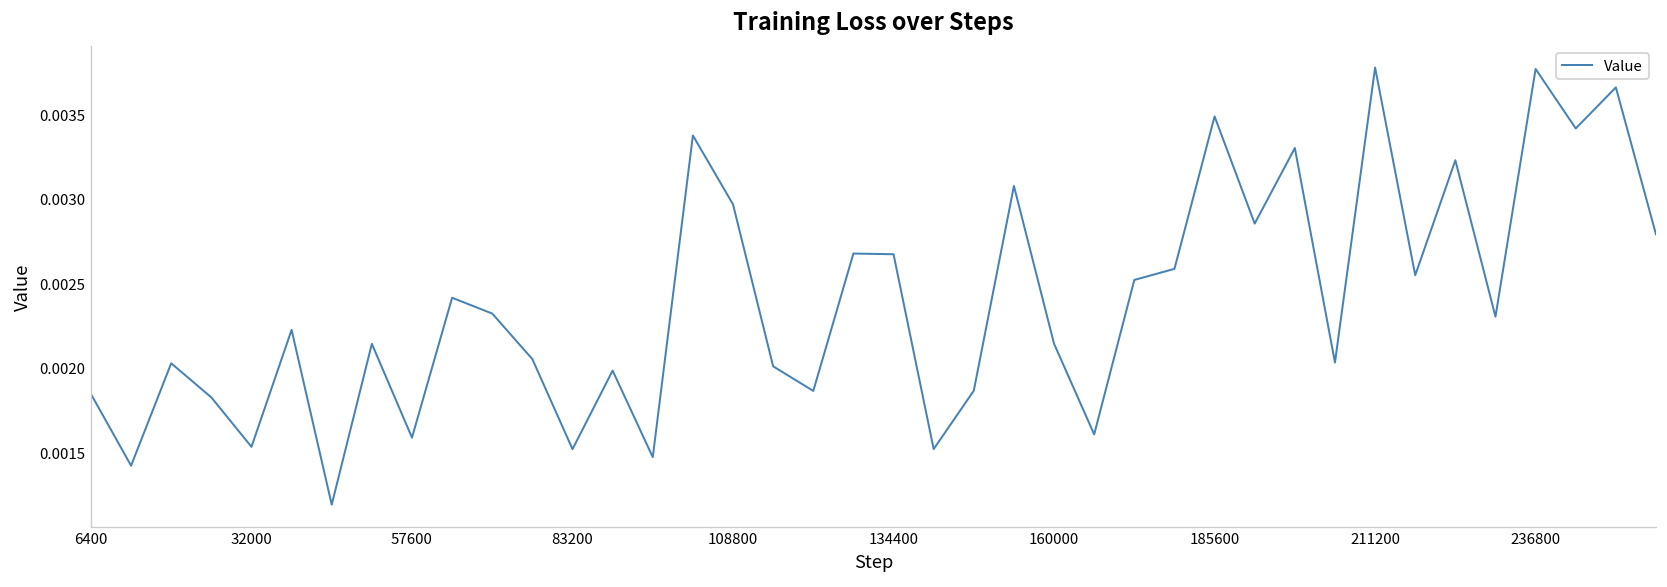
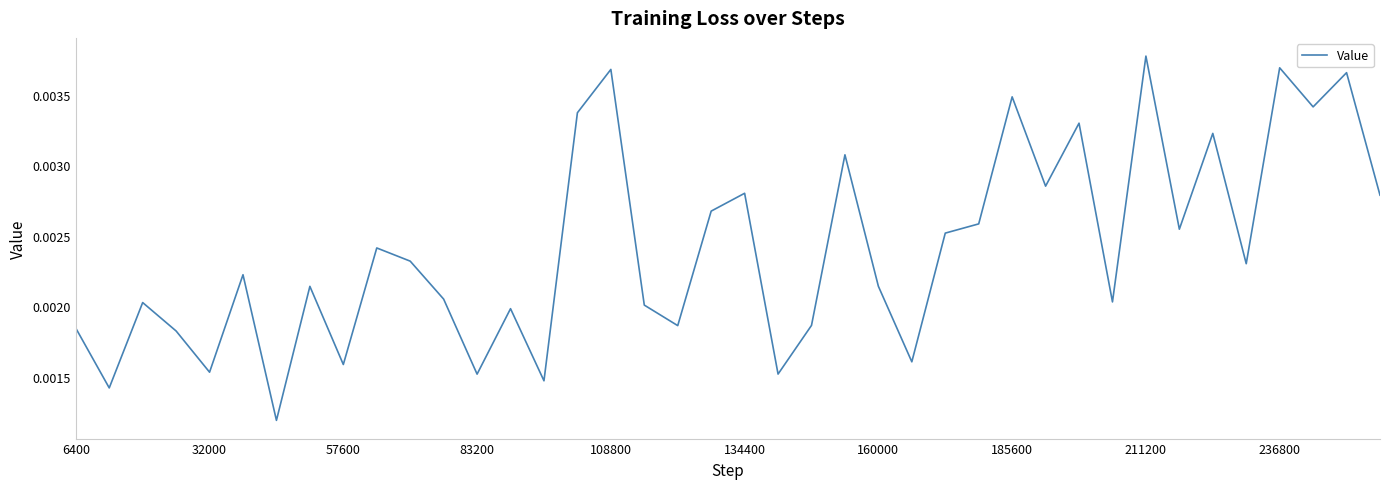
  {
    "6400": 0.00185,
    "32000": 0.00153,
    "57600": 0.00159,
    "83200": 0.00152,
-   "108800": 0.00297,
-   "134400": 0.00267,
+   "108800": 0.00368,
+   "134400": 0.00280,
    "160000": 0.00214,
    "185600": 0.00349,
    "211200": 0.00378,
-   "236800": 0.00377
+   "236800": 0.00369
  }
